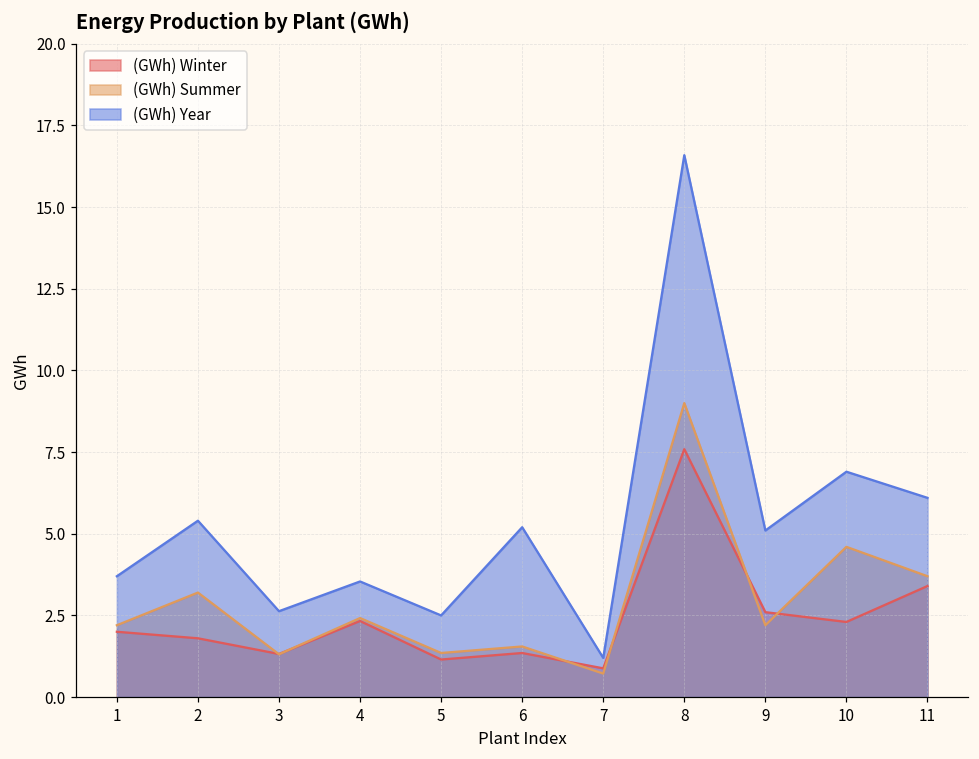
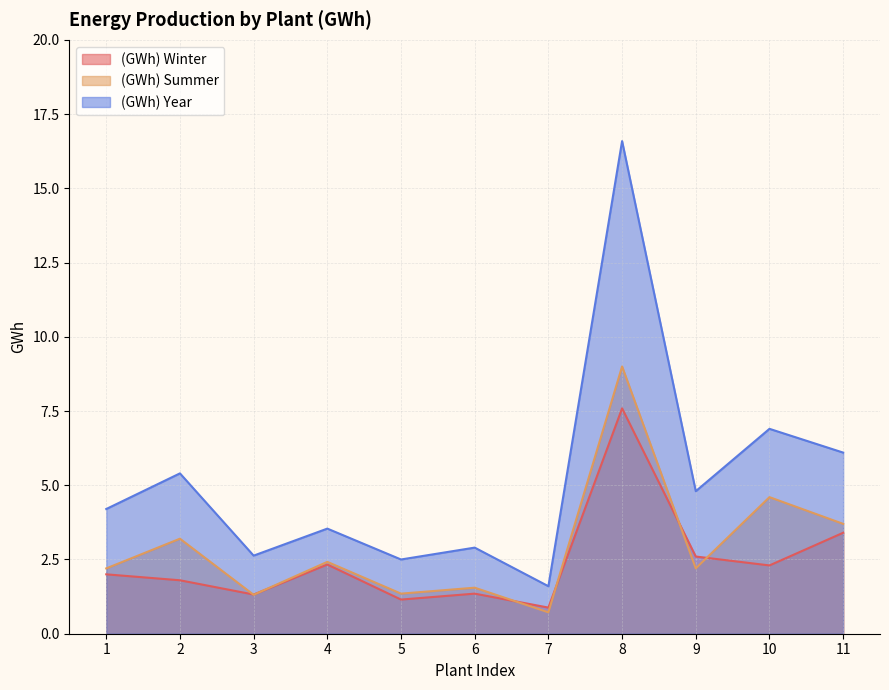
  {
    "(GWh) Year": {
-     "1": 3.7,
+     "1": 4.2,
      "2": 5.4,
      "3": 2.6,
      "4": 3.5,
      "5": 2.5,
-     "6": 5.2,
-     "7": 1.2,
+     "6": 2.9,
+     "7": 1.6,
      "8": 16.6,
-     "9": 5.1,
+     "9": 4.8,
      "10": 6.9,
      "11": 6.1
    }
  }
